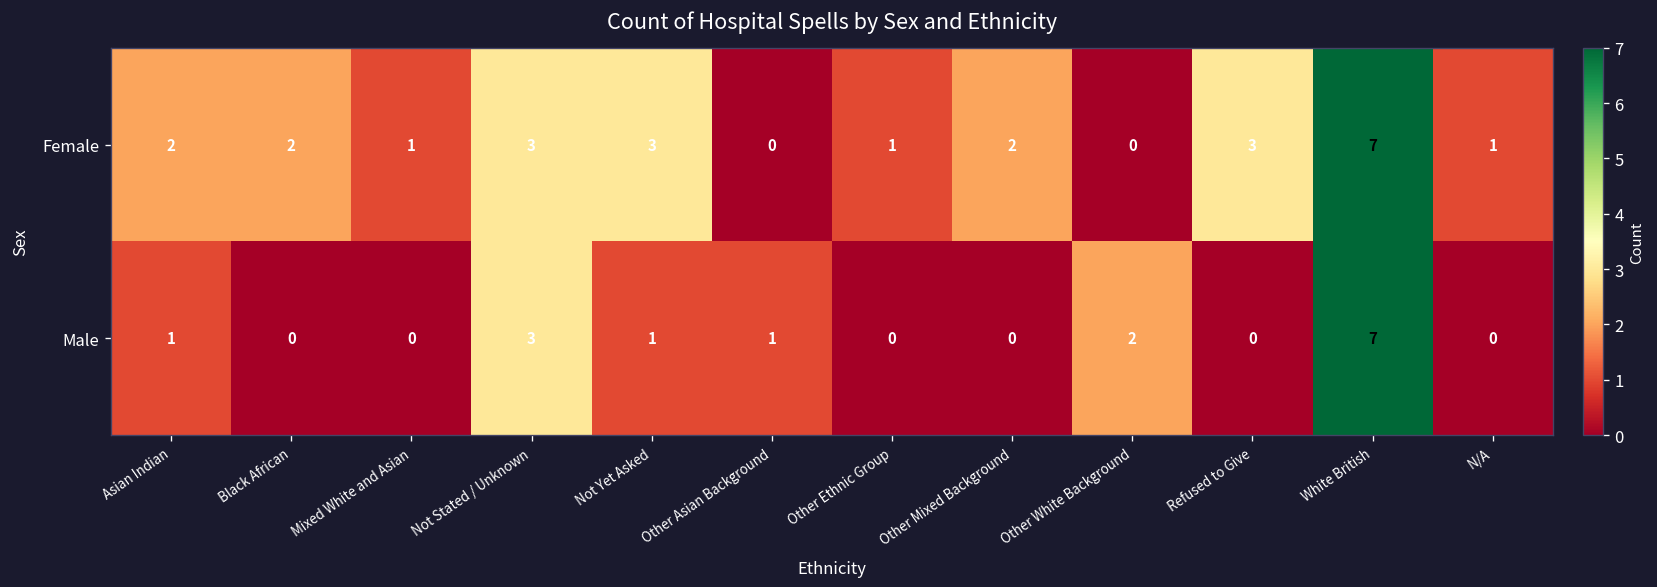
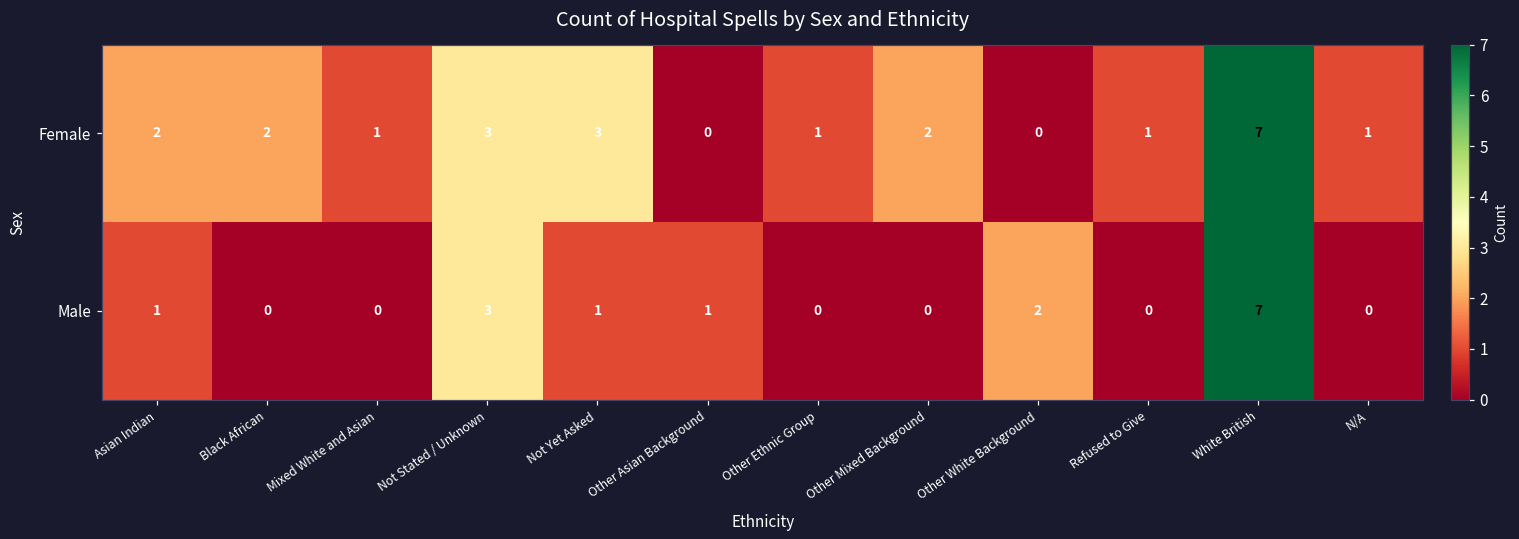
  {
    "Female": {
      "Asian Indian": 2,
      "Black African": 2,
      "Mixed White and Asian": 1,
      "Not Stated / Unknown": 3,
      "Not Yet Asked": 3,
      "Other Asian Background": 0,
      "Other Ethnic Group": 1,
      "Other Mixed Background": 2,
      "Other White Background": 0,
-     "Refused to Give": 3,
+     "Refused to Give": 1,
      "White British": 7,
      "N/A": 1
    },
    "Male": {
      "Asian Indian": 1,
      "Black African": 0,
      "Mixed White and Asian": 0,
      "Not Stated / Unknown": 3,
      "Not Yet Asked": 1,
      "Other Asian Background": 1,
      "Other Ethnic Group": 0,
      "Other Mixed Background": 0,
      "Other White Background": 2,
      "Refused to Give": 0,
      "White British": 7,
      "N/A": 0
    }
  }
